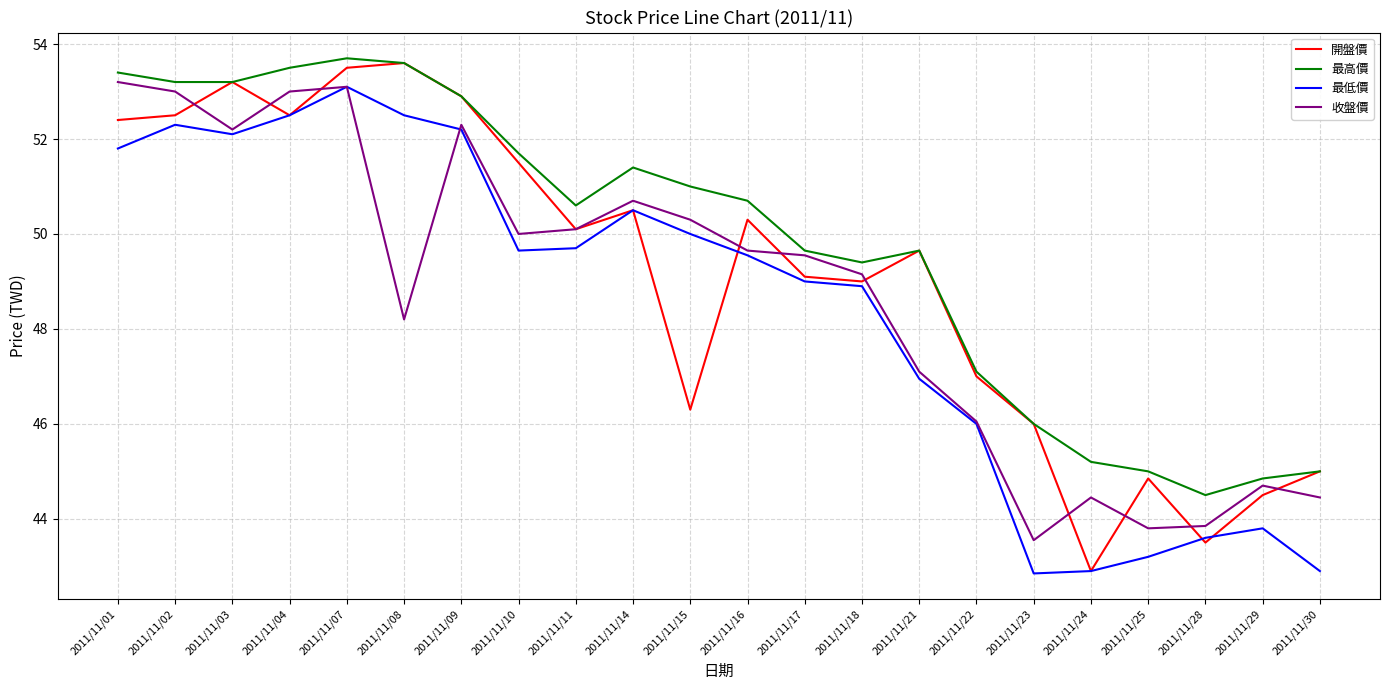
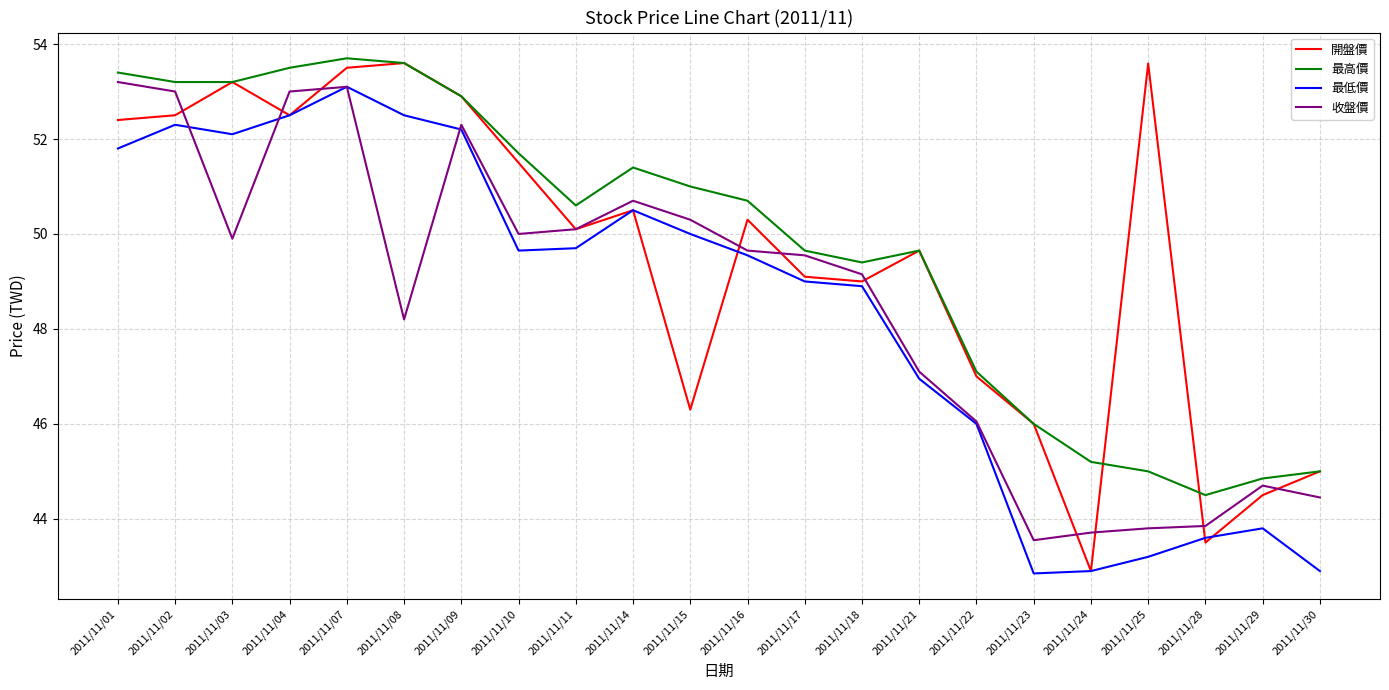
  {
    "開盤價": {
      "2011/11/01": 52.4,
      "2011/11/02": 52.5,
      "2011/11/07": 53.5,
      "2011/11/10": 51.5,
      "2011/11/15": 46.3,
      "2011/11/16": 50.3,
      "2011/11/17": 49.1,
      "2011/11/18": 49.0,
      "2011/11/22": 47.0,
-     "2011/11/25": 44.9,
+     "2011/11/25": 53.6,
      "2011/11/28": 43.5,
      "2011/11/29": 44.5
    },
    "最高價": {
      "2011/11/01": 53.4,
      "2011/11/02": 53.2,
      "2011/11/04": 53.5,
      "2011/11/07": 53.7,
      "2011/11/10": 51.7,
      "2011/11/11": 50.6,
      "2011/11/14": 51.4,
      "2011/11/15": 51.0,
      "2011/11/16": 50.7,
      "2011/11/17": 49.7,
      "2011/11/18": 49.4,
      "2011/11/22": 47.1,
      "2011/11/24": 45.2,
      "2011/11/25": 45.0,
      "2011/11/28": 44.5,
      "2011/11/29": 44.9
    },
    "最低價": {
      "2011/11/01": 51.8,
      "2011/11/02": 52.3,
      "2011/11/03": 52.1,
      "2011/11/08": 52.5,
      "2011/11/09": 52.2,
      "2011/11/10": 49.7,
      "2011/11/11": 49.7,
      "2011/11/15": 50.0,
      "2011/11/16": 49.6,
      "2011/11/17": 49.0,
      "2011/11/18": 48.9,
      "2011/11/21": 47.0,
      "2011/11/23": 42.9,
      "2011/11/25": 43.2,
      "2011/11/28": 43.6,
      "2011/11/29": 43.8,
      "2011/11/30": 42.9
    },
    "收盤價": {
      "2011/11/01": 53.2,
      "2011/11/02": 53.0,
-     "2011/11/03": 52.2,
+     "2011/11/03": 49.9,
      "2011/11/04": 53.0,
      "2011/11/08": 48.2,
      "2011/11/09": 52.3,
      "2011/11/10": 50.0,
      "2011/11/14": 50.7,
      "2011/11/15": 50.3,
      "2011/11/16": 49.7,
      "2011/11/17": 49.6,
      "2011/11/18": 49.2,
      "2011/11/21": 47.1,
      "2011/11/23": 43.6,
-     "2011/11/24": 44.5,
+     "2011/11/24": 43.7,
      "2011/11/25": 43.8,
      "2011/11/28": 43.9,
      "2011/11/29": 44.7,
      "2011/11/30": 44.5
    }
  }
